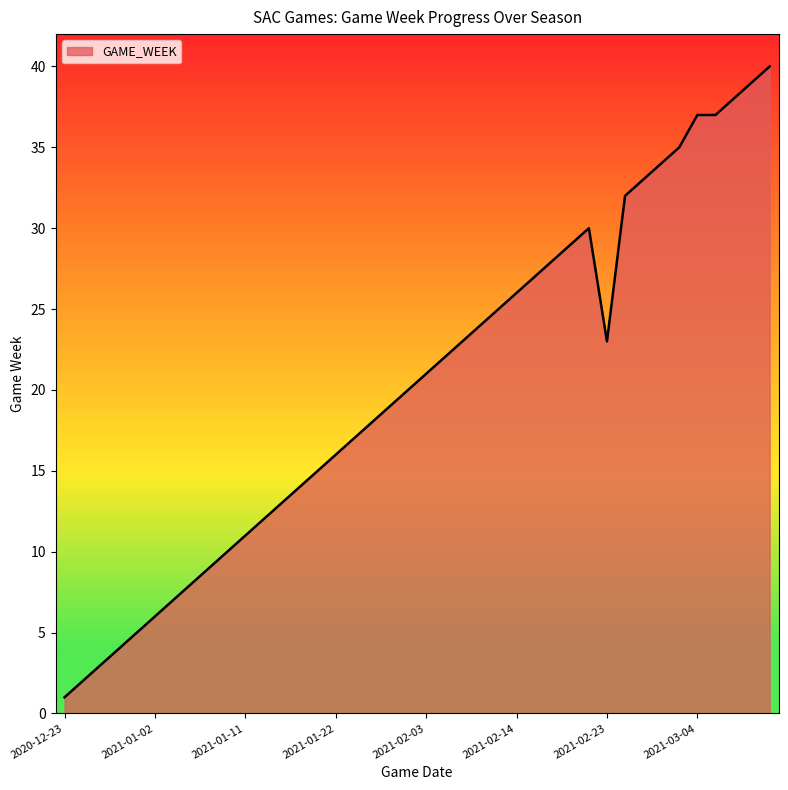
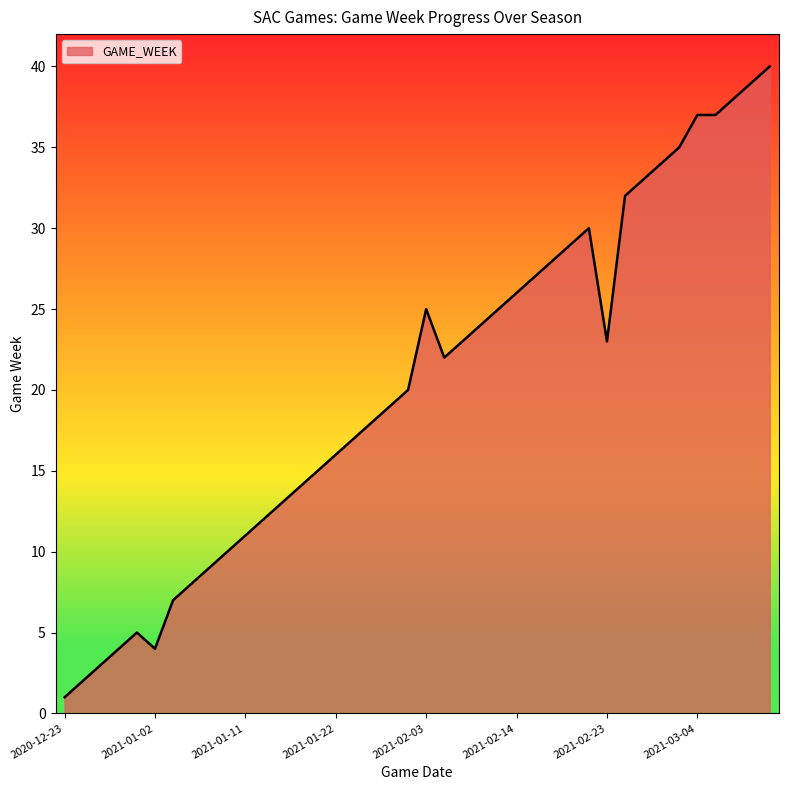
  {
    "2020-12-23": 1,
-   "2021-01-02": 6,
+   "2021-01-02": 4,
    "2021-01-11": 11,
    "2021-01-22": 16,
-   "2021-02-03": 21,
+   "2021-02-03": 25,
    "2021-02-14": 26,
    "2021-02-23": 23,
    "2021-03-04": 37
  }
